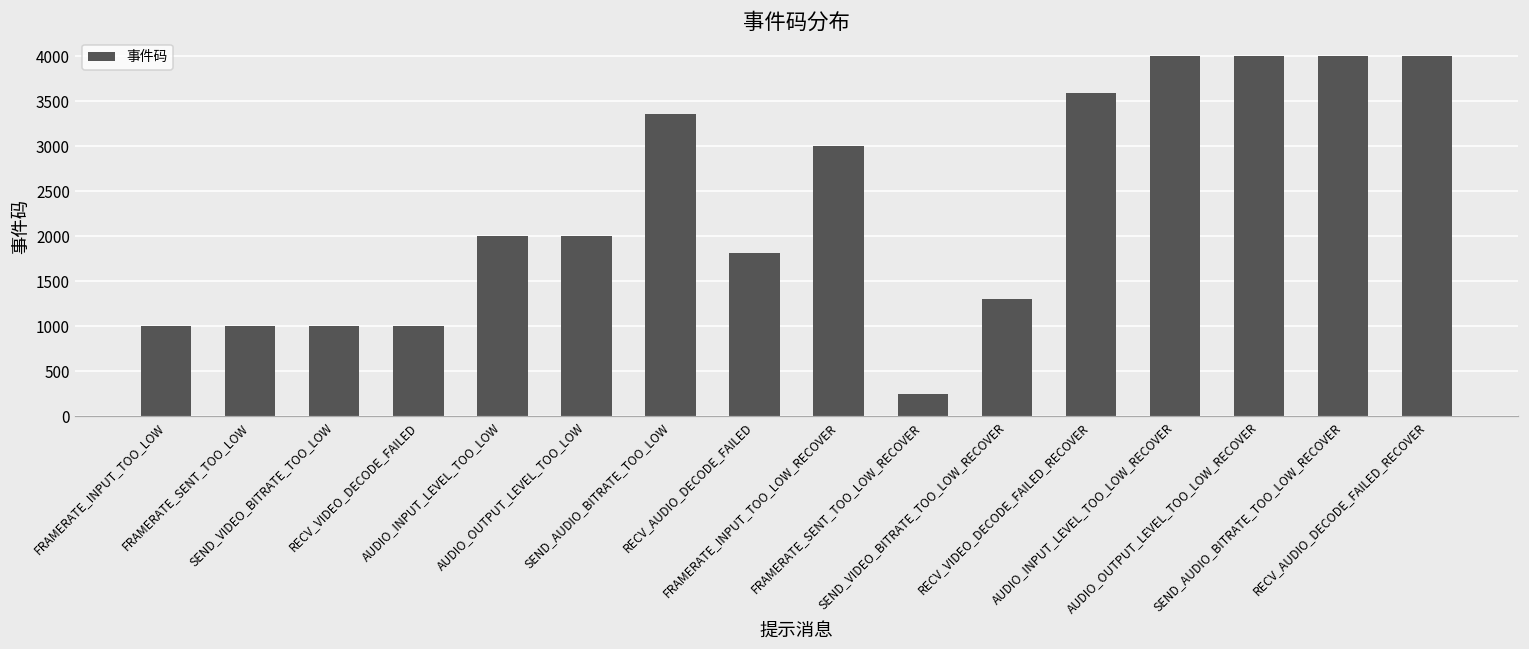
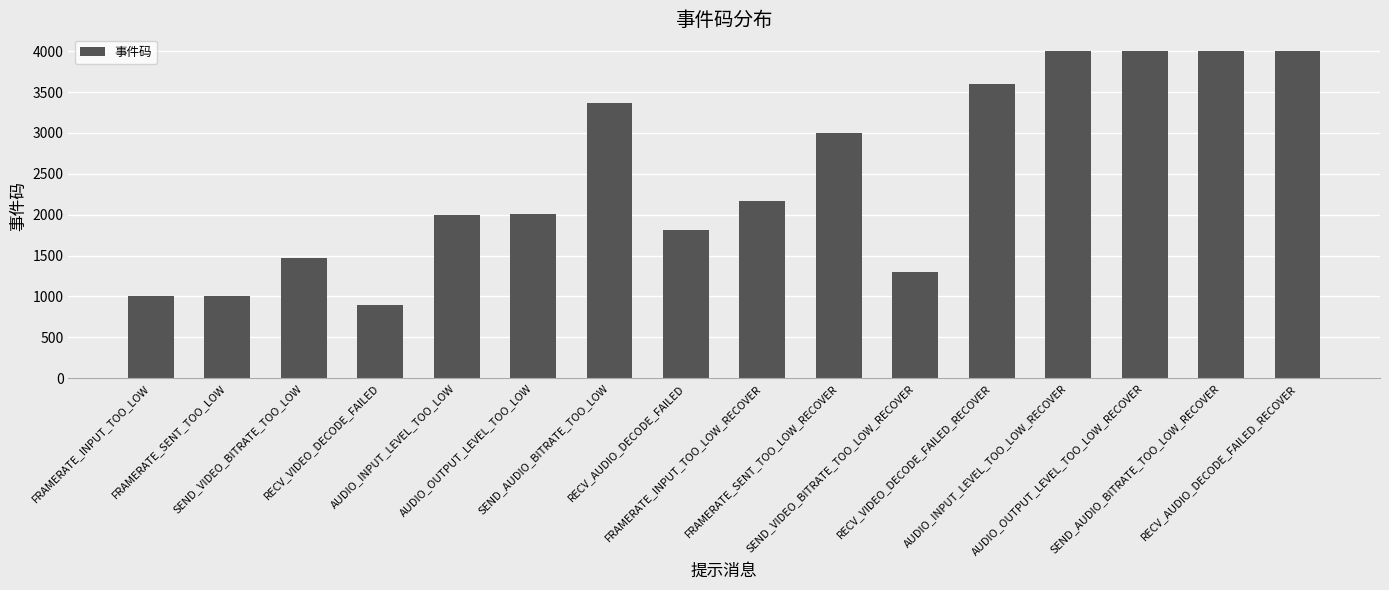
  {
    "FRAMERATE_INPUT_TOO_LOW": 1000,
    "FRAMERATE_SENT_TOO_LOW": 1000,
-   "SEND_VIDEO_BITRATE_TOO_LOW": 1000,
-   "RECV_VIDEO_DECODE_FAILED": 1000,
+   "SEND_VIDEO_BITRATE_TOO_LOW": 1500,
+   "RECV_VIDEO_DECODE_FAILED": 900,
    "AUDIO_INPUT_LEVEL_TOO_LOW": 2000,
    "AUDIO_OUTPUT_LEVEL_TOO_LOW": 2000,
    "SEND_AUDIO_BITRATE_TOO_LOW": 3400,
    "RECV_AUDIO_DECODE_FAILED": 1800,
-   "FRAMERATE_INPUT_TOO_LOW_RECOVER": 3000,
-   "FRAMERATE_SENT_TOO_LOW_RECOVER": 200,
+   "FRAMERATE_INPUT_TOO_LOW_RECOVER": 2200,
+   "FRAMERATE_SENT_TOO_LOW_RECOVER": 3000,
    "SEND_VIDEO_BITRATE_TOO_LOW_RECOVER": 1300,
    "RECV_VIDEO_DECODE_FAILED_RECOVER": 3600,
    "AUDIO_INPUT_LEVEL_TOO_LOW_RECOVER": 4000,
    "AUDIO_OUTPUT_LEVEL_TOO_LOW_RECOVER": 4000,
    "SEND_AUDIO_BITRATE_TOO_LOW_RECOVER": 4000,
    "RECV_AUDIO_DECODE_FAILED_RECOVER": 4000
  }
